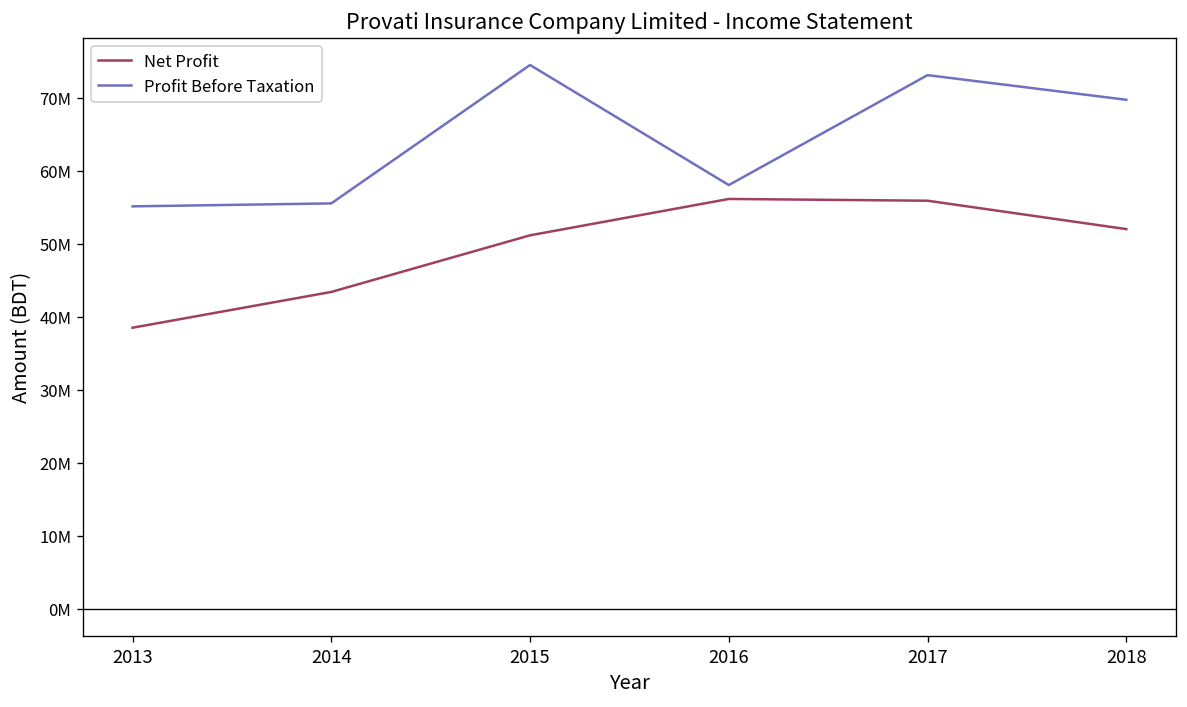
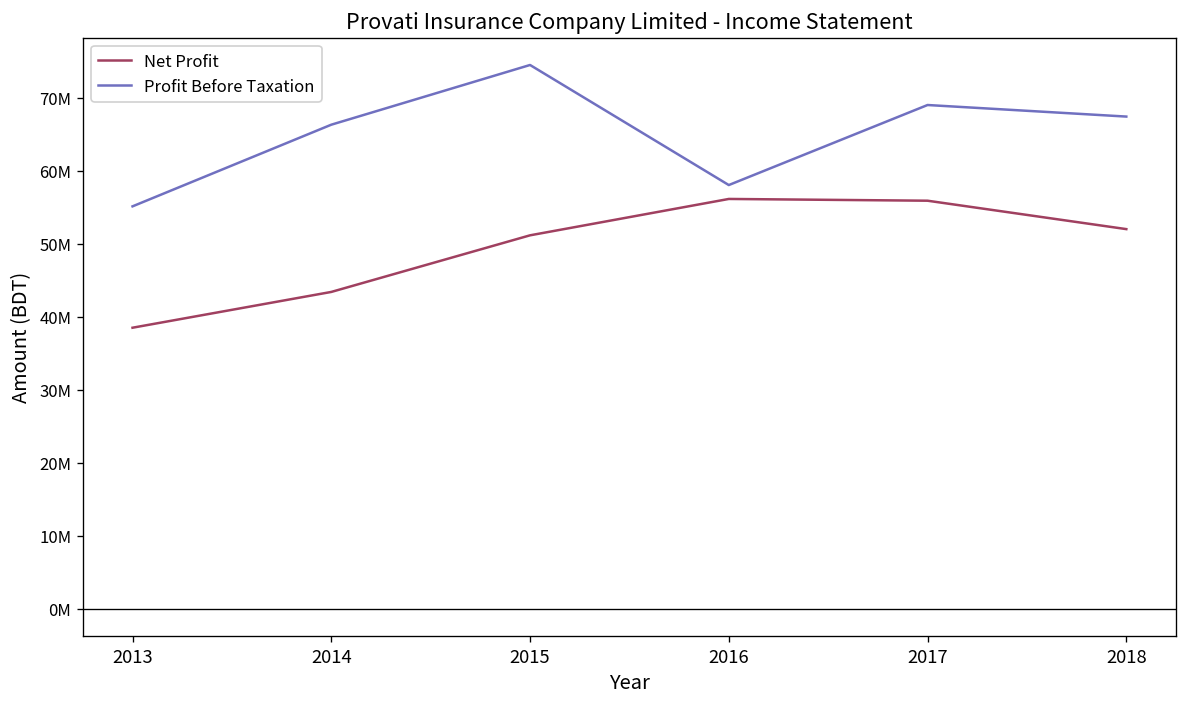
  {
    "Net Profit": {
      "2013": 38000000,
      "2014": 43000000,
      "2015": 51000000,
      "2016": 56000000,
      "2017": 56000000,
      "2018": 52000000
    },
    "Profit Before Taxation": {
      "2013": 55000000,
-     "2014": 56000000,
+     "2014": 66000000,
      "2015": 74000000,
      "2016": 58000000,
-     "2017": 73000000,
-     "2018": 70000000
+     "2017": 69000000,
+     "2018": 67000000
    }
  }
